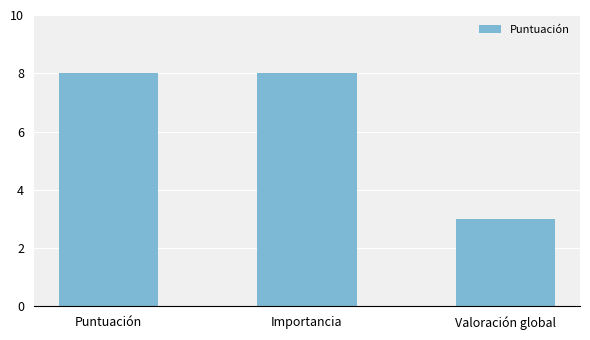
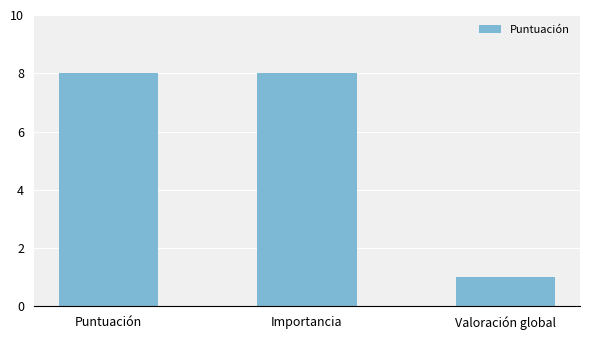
  {
    "Puntuación": 8,
    "Importancia": 8,
-   "Valoración global": 3
+   "Valoración global": 1
  }
